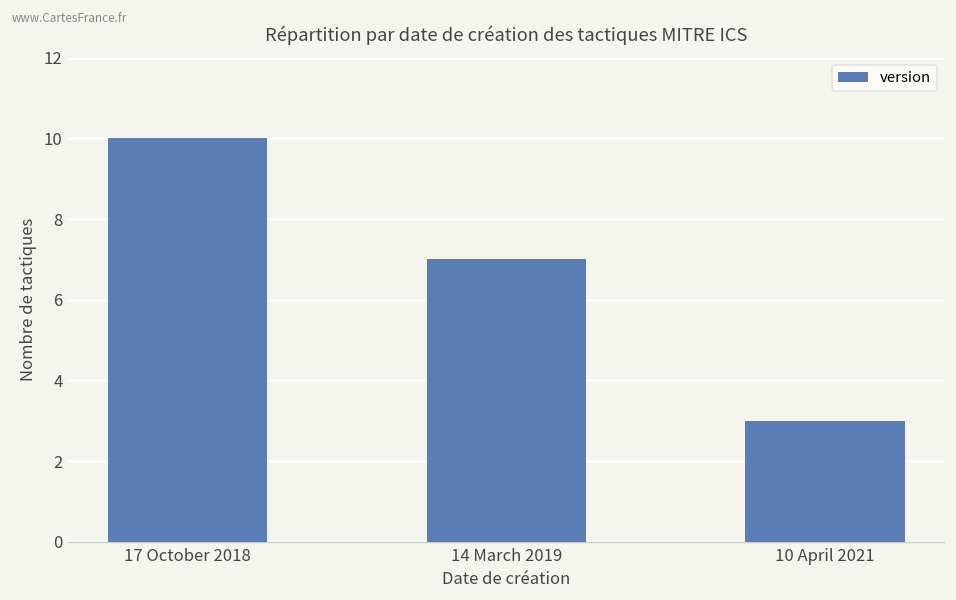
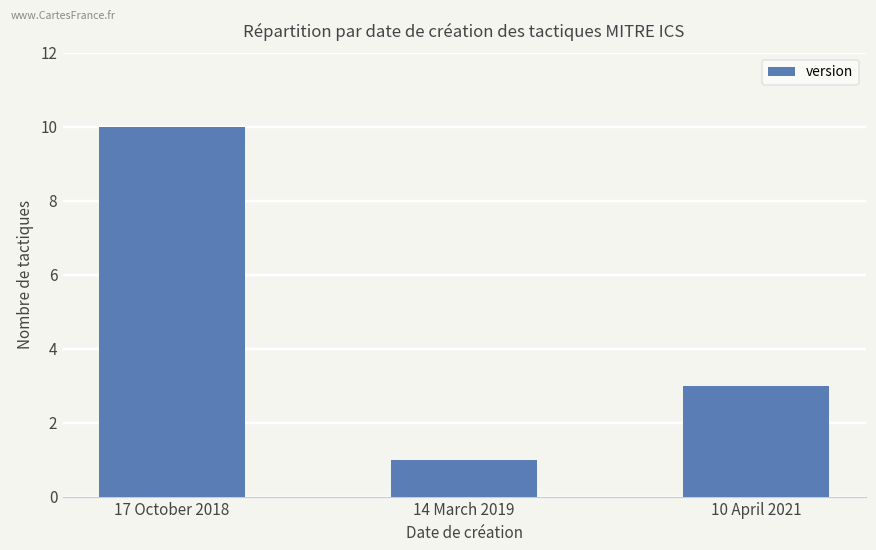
  {
    "17 October 2018": 10,
-   "14 March 2019": 7,
+   "14 March 2019": 1,
    "10 April 2021": 3
  }
